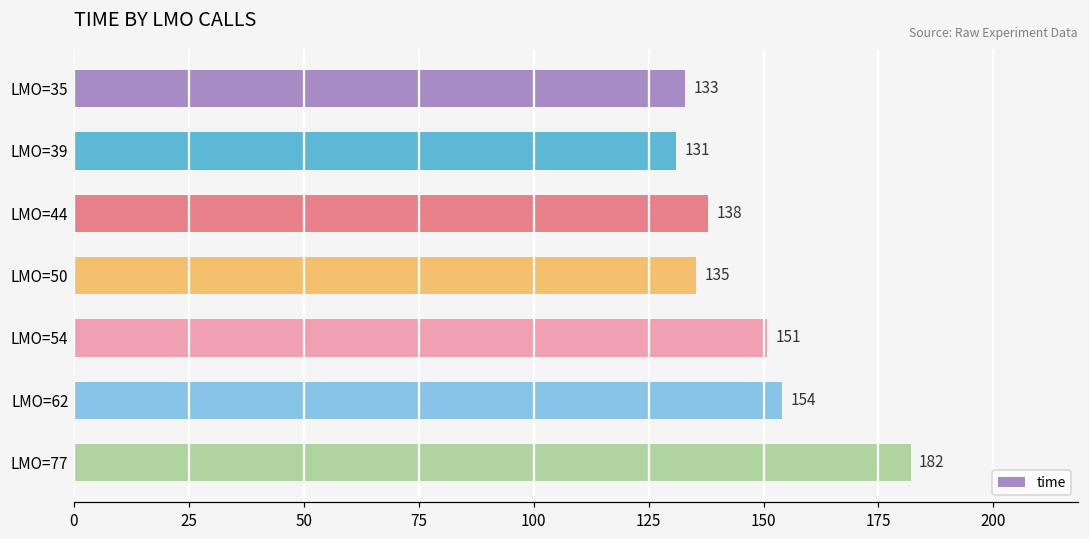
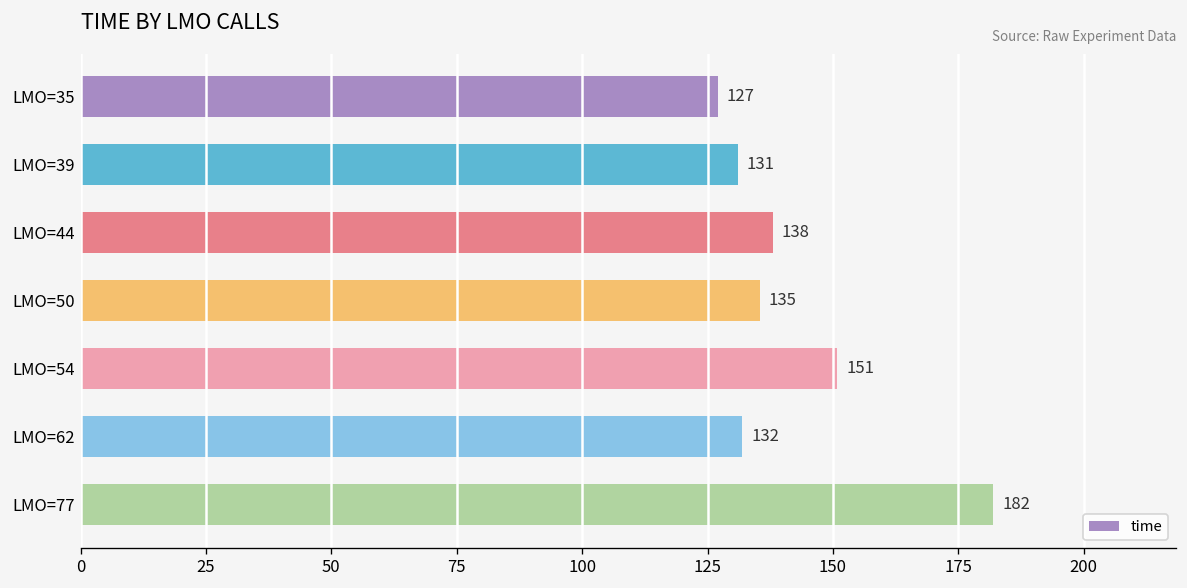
  {
-   "LMO=35": 133,
+   "LMO=35": 127,
    "LMO=39": 131,
    "LMO=44": 138,
    "LMO=50": 135,
    "LMO=54": 151,
-   "LMO=62": 154,
+   "LMO=62": 132,
    "LMO=77": 182
  }
